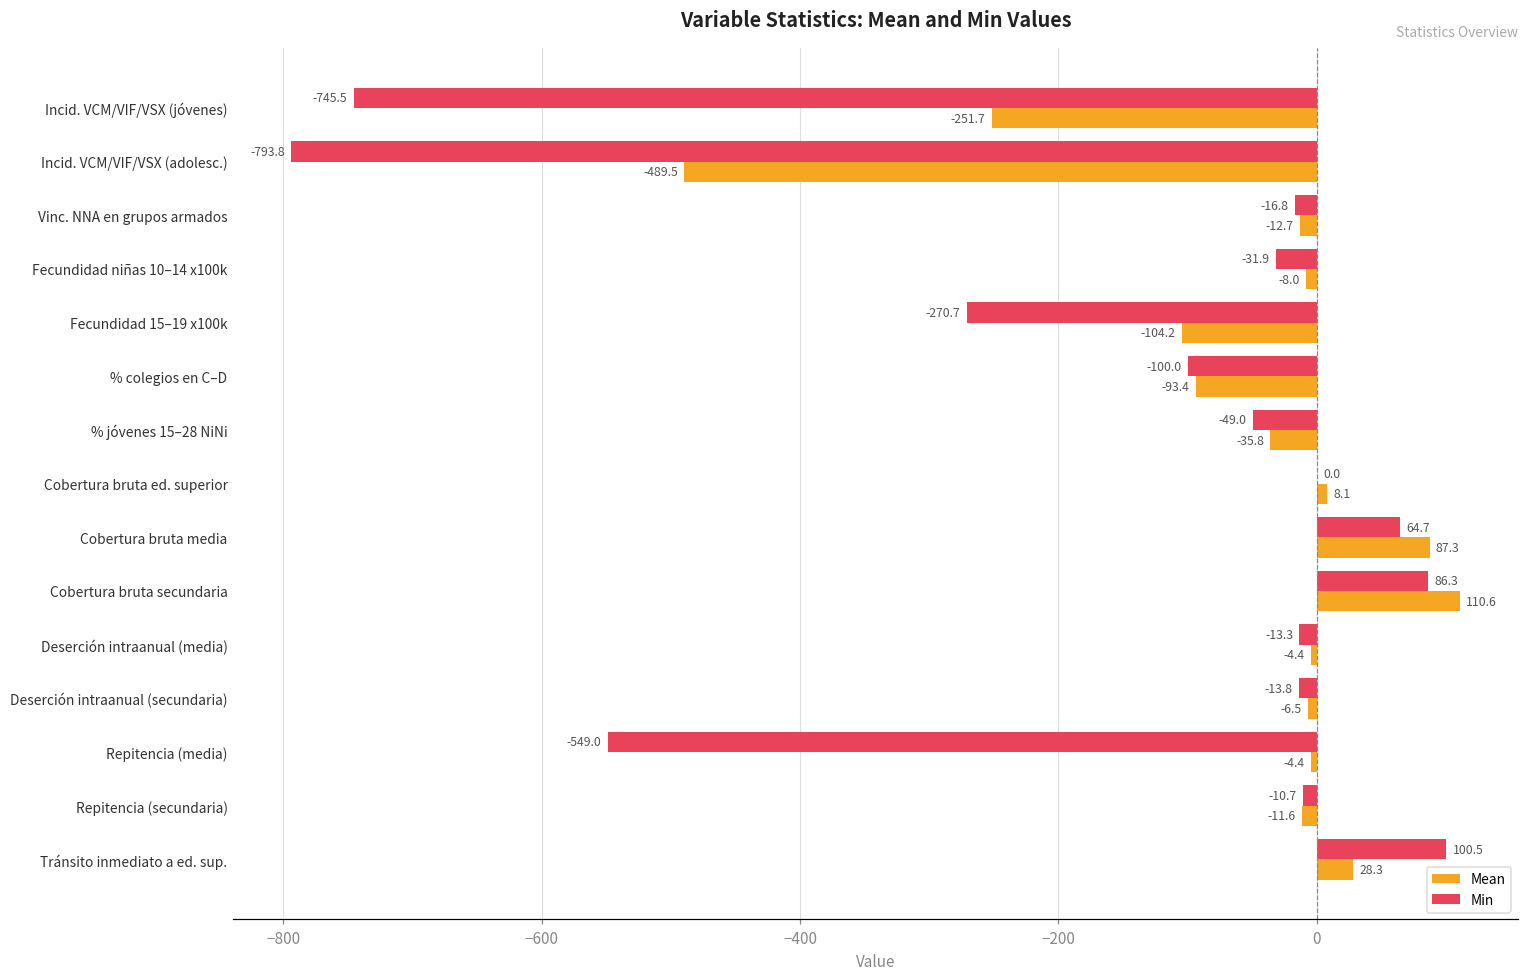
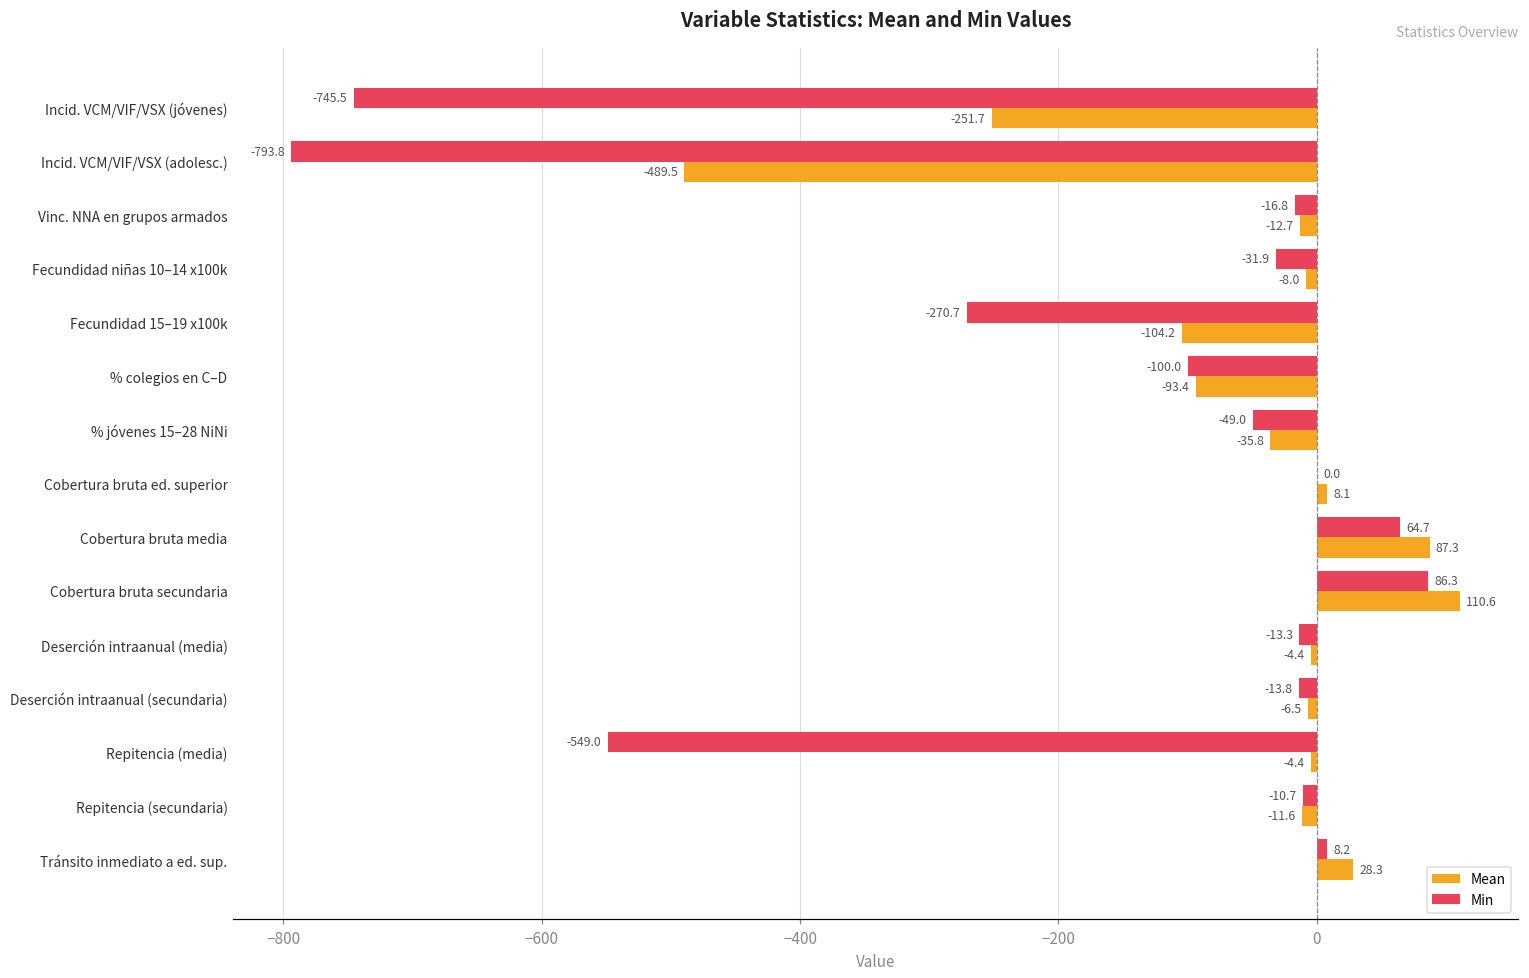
  {
    "Mean": {
      "Incid. VCM/VIF/VSX (jóvenes)": -251.7,
      "Incid. VCM/VIF/VSX (adolesc.)": -489.5,
      "Vinc. NNA en grupos armados": -12.7,
      "Fecundidad niñas 10–14 x100k": -8.0,
      "Fecundidad 15–19 x100k": -104.2,
      "% colegios en C–D": -93.4,
      "% jóvenes 15–28 NiNi": -35.8,
      "Cobertura bruta ed. superior": 8.1,
      "Cobertura bruta media": 87.3,
      "Cobertura bruta secundaria": 110.6,
      "Deserción intraanual (media)": -4.4,
      "Deserción intraanual (secundaria)": -6.5,
      "Repitencia (media)": -4.4,
      "Repitencia (secundaria)": -11.6,
      "Tránsito inmediato a ed. sup.": 28.3
    },
    "Min": {
      "Incid. VCM/VIF/VSX (jóvenes)": -745.5,
      "Incid. VCM/VIF/VSX (adolesc.)": -793.8,
      "Vinc. NNA en grupos armados": -16.8,
      "Fecundidad niñas 10–14 x100k": -31.9,
      "Fecundidad 15–19 x100k": -270.7,
      "% colegios en C–D": -100.0,
      "% jóvenes 15–28 NiNi": -49.0,
      "Cobertura bruta ed. superior": 0.0,
      "Cobertura bruta media": 64.7,
      "Cobertura bruta secundaria": 86.3,
      "Deserción intraanual (media)": -13.3,
      "Deserción intraanual (secundaria)": -13.8,
      "Repitencia (media)": -549.0,
      "Repitencia (secundaria)": -10.7,
-     "Tránsito inmediato a ed. sup.": 100.5
+     "Tránsito inmediato a ed. sup.": 8.2
    }
  }
